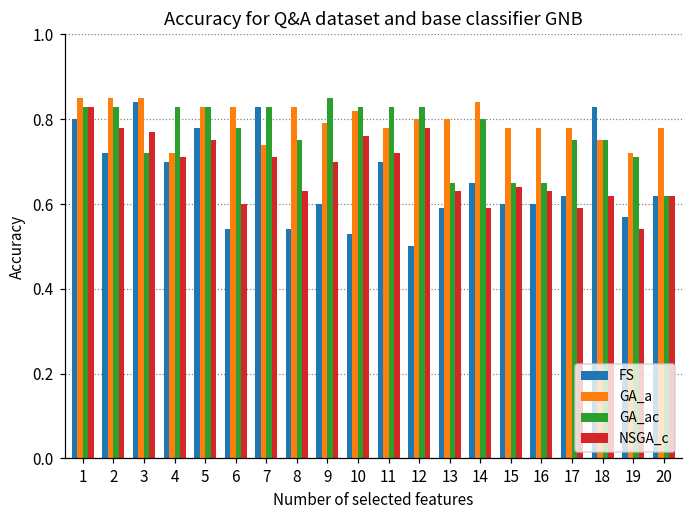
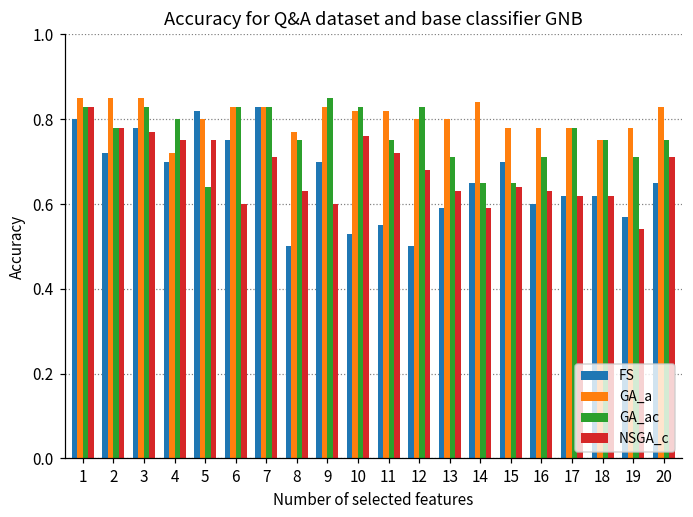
  {
    "FS": {
      "1": 0.80,
      "2": 0.72,
-     "3": 0.84,
+     "3": 0.78,
      "4": 0.70,
-     "5": 0.78,
-     "6": 0.54,
+     "5": 0.82,
+     "6": 0.75,
      "7": 0.83,
-     "8": 0.54,
-     "9": 0.6,
+     "8": 0.50,
+     "9": 0.7,
      "10": 0.53,
-     "11": 0.70,
+     "11": 0.55,
      "12": 0.50,
      "13": 0.59,
      "14": 0.65,
-     "15": 0.6,
+     "15": 0.7,
      "16": 0.60,
      "17": 0.62,
-     "18": 0.83,
+     "18": 0.62,
      "19": 0.57,
-     "20": 0.62
+     "20": 0.65
    },
    "GA_a": {
      "1": 0.85,
      "2": 0.85,
      "3": 0.85,
      "4": 0.72,
-     "5": 0.83,
+     "5": 0.80,
      "6": 0.83,
-     "7": 0.74,
-     "8": 0.83,
-     "9": 0.79,
+     "7": 0.83,
+     "8": 0.77,
+     "9": 0.83,
      "10": 0.82,
-     "11": 0.78,
+     "11": 0.82,
      "12": 0.80,
      "13": 0.80,
      "14": 0.84,
      "15": 0.78,
      "16": 0.78,
      "17": 0.78,
      "18": 0.75,
-     "19": 0.72,
-     "20": 0.78
+     "19": 0.78,
+     "20": 0.83
    },
    "GA_ac": {
      "1": 0.83,
-     "2": 0.83,
-     "3": 0.72,
-     "4": 0.83,
-     "5": 0.83,
-     "6": 0.78,
+     "2": 0.78,
+     "3": 0.83,
+     "4": 0.80,
+     "5": 0.64,
+     "6": 0.83,
      "7": 0.83,
      "8": 0.75,
      "9": 0.85,
      "10": 0.83,
-     "11": 0.83,
+     "11": 0.75,
      "12": 0.83,
-     "13": 0.65,
-     "14": 0.80,
+     "13": 0.71,
+     "14": 0.65,
      "15": 0.65,
-     "16": 0.65,
-     "17": 0.75,
+     "16": 0.71,
+     "17": 0.78,
      "18": 0.75,
      "19": 0.71,
-     "20": 0.62
+     "20": 0.75
    },
    "NSGA_c": {
      "1": 0.83,
      "2": 0.78,
      "3": 0.77,
-     "4": 0.71,
+     "4": 0.75,
      "5": 0.75,
      "6": 0.60,
      "7": 0.71,
      "8": 0.63,
-     "9": 0.7,
+     "9": 0.6,
      "10": 0.76,
      "11": 0.72,
-     "12": 0.78,
+     "12": 0.68,
      "13": 0.63,
      "14": 0.59,
      "15": 0.64,
      "16": 0.63,
-     "17": 0.59,
+     "17": 0.62,
      "18": 0.62,
      "19": 0.54,
-     "20": 0.62
+     "20": 0.71
    }
  }
